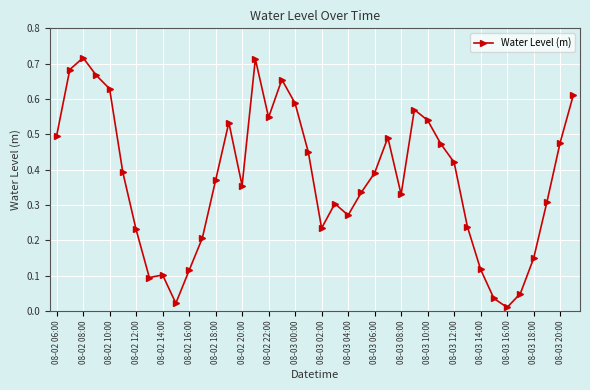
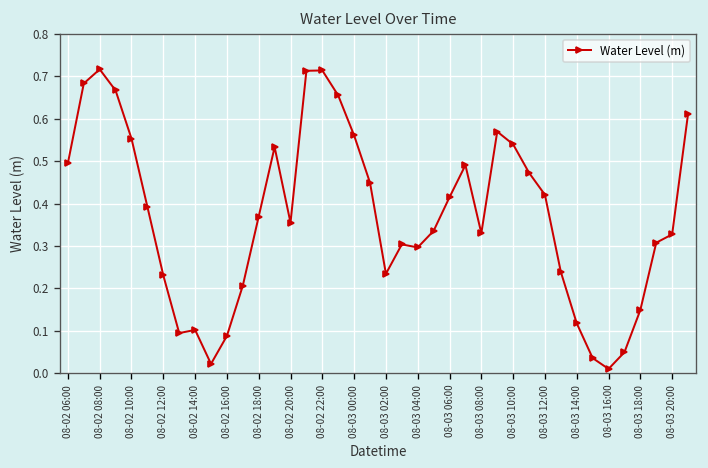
  {
    "08-02 06:00": 0.50,
    "08-02 08:00": 0.72,
-   "08-02 10:00": 0.63,
+   "08-02 10:00": 0.55,
    "08-02 12:00": 0.23,
    "08-02 14:00": 0.10,
-   "08-02 16:00": 0.11,
+   "08-02 16:00": 0.09,
    "08-02 18:00": 0.37,
    "08-02 20:00": 0.35,
-   "08-02 22:00": 0.55,
-   "08-03 00:00": 0.59,
+   "08-02 22:00": 0.71,
+   "08-03 00:00": 0.56,
    "08-03 02:00": 0.23,
-   "08-03 04:00": 0.27,
-   "08-03 06:00": 0.39,
+   "08-03 04:00": 0.30,
+   "08-03 06:00": 0.42,
    "08-03 08:00": 0.33,
    "08-03 10:00": 0.54,
    "08-03 12:00": 0.42,
    "08-03 14:00": 0.12,
    "08-03 16:00": 0.01,
    "08-03 18:00": 0.15,
-   "08-03 20:00": 0.48
+   "08-03 20:00": 0.33
  }
